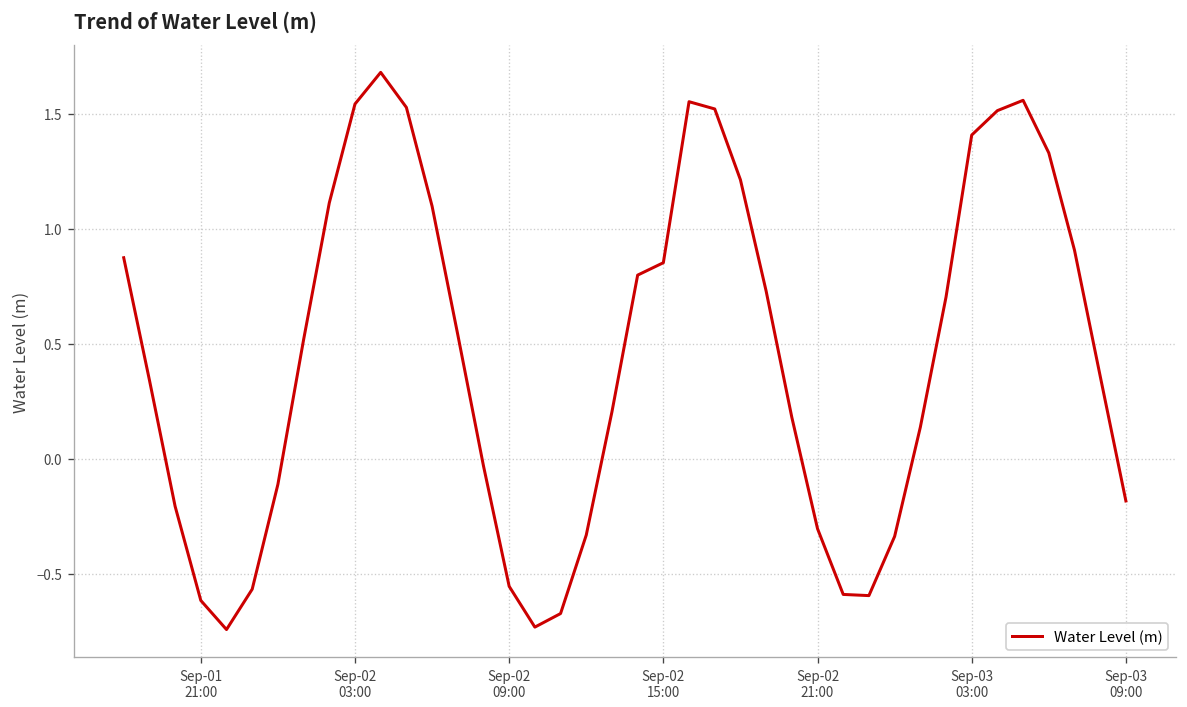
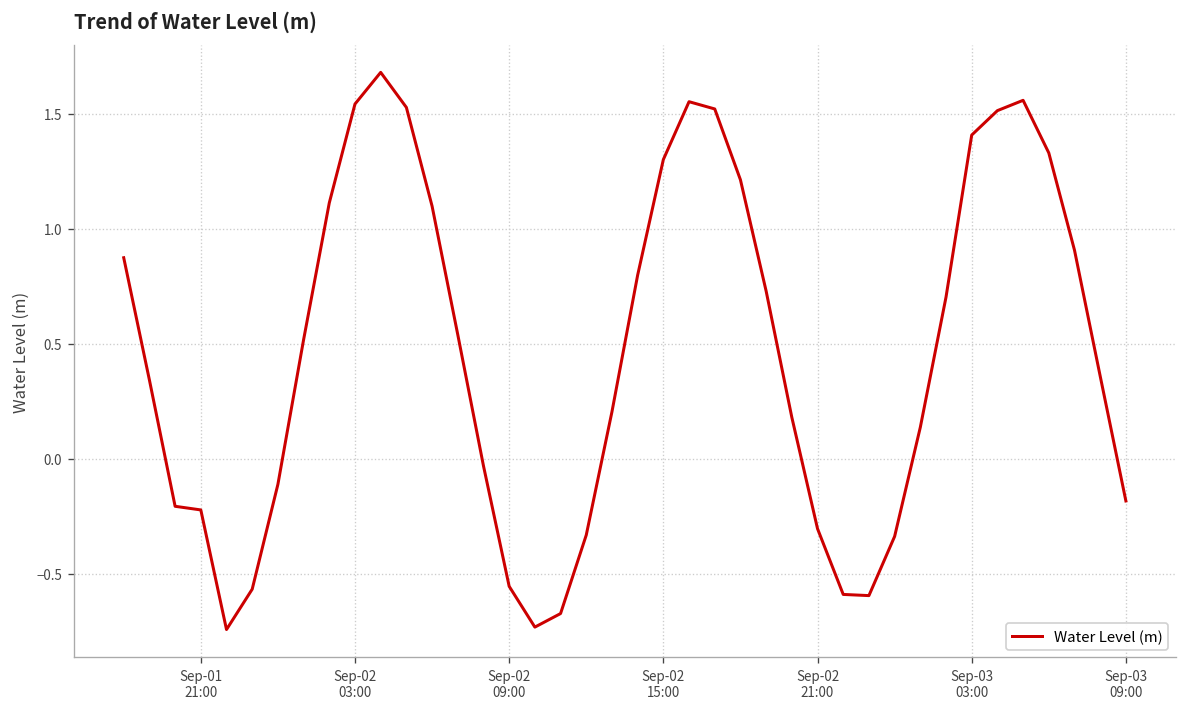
  {
-   "Sep-01 21:00": -0.62,
+   "Sep-01 21:00": -0.22,
    "Sep-02 03:00": 1.54,
    "Sep-02 09:00": -0.55,
-   "Sep-02 15:00": 0.85,
+   "Sep-02 15:00": 1.30,
    "Sep-02 21:00": -0.30,
    "Sep-03 03:00": 1.41,
    "Sep-03 09:00": -0.18
  }
